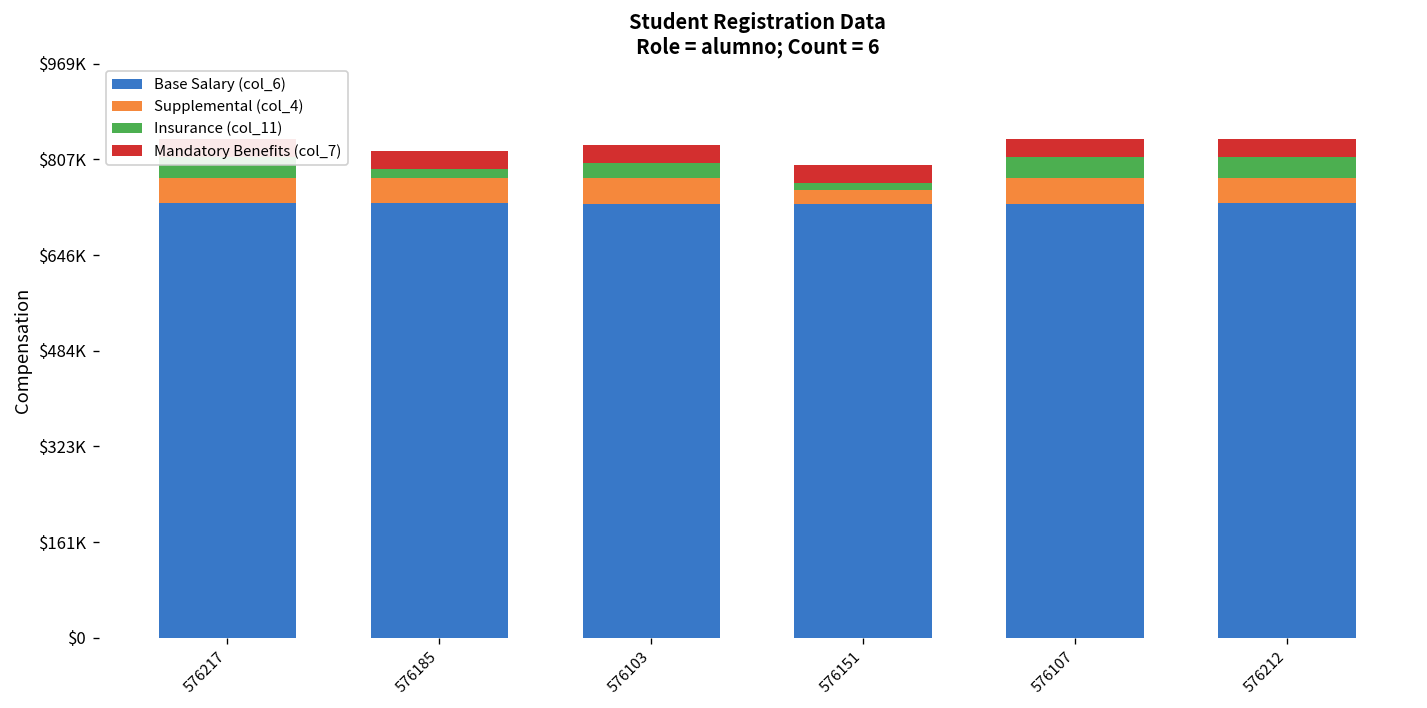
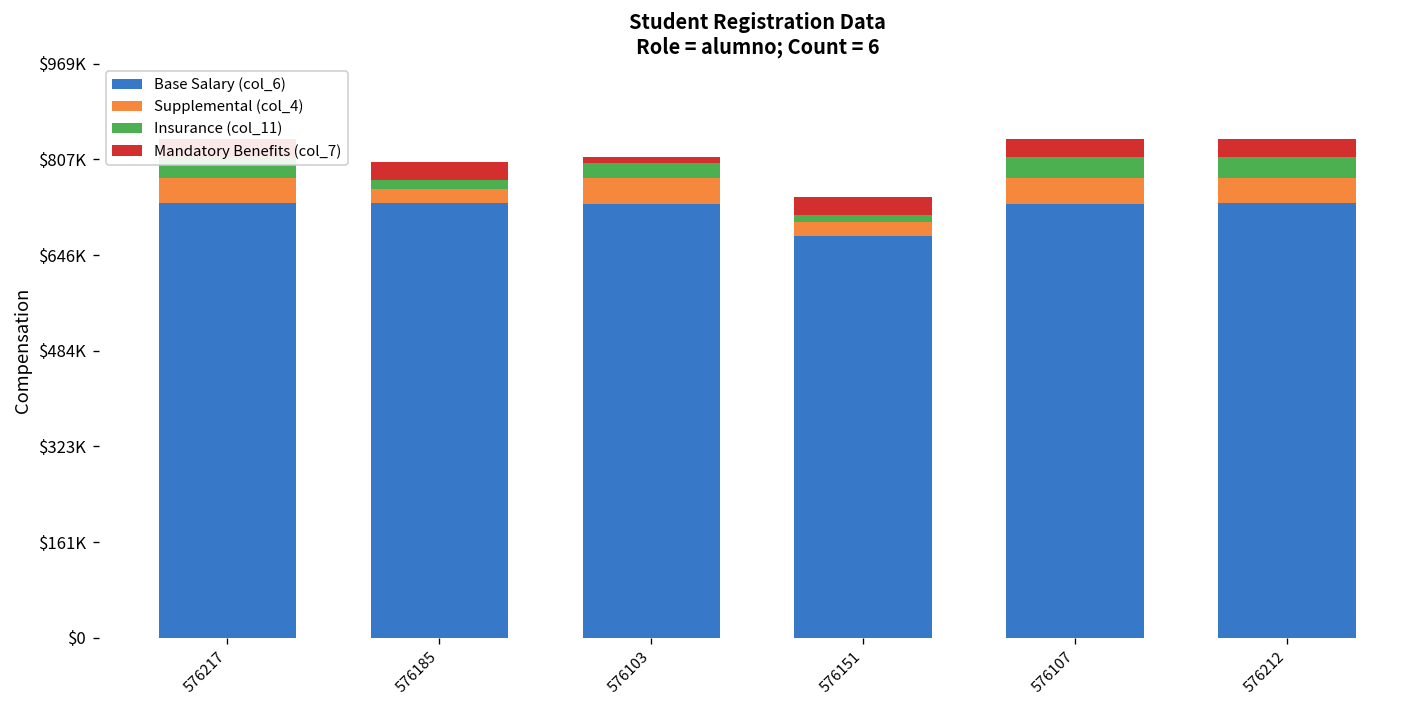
  {
    "Base Salary (col_6)": {
      "576217": "$730000",
      "576185": "$730000",
      "576103": "$730000",
-     "576151": "$730000",
+     "576151": "$680000",
      "576107": "$730000",
      "576212": "$730000"
    },
    "Supplemental (col_4)": {
      "576217": "$40000",
-     "576185": "$40000",
+     "576185": "$20000",
      "576103": "$40000",
      "576151": "$20000",
      "576107": "$40000",
      "576212": "$40000"
    },
    "Insurance (col_11)": {
      "576185": "$20000",
      "576103": "$30000",
      "576151": "$10000",
      "576107": "$30000",
      "576212": "$40000"
    },
    "Mandatory Benefits (col_7)": {
      "576185": "$30000",
-     "576103": "$30000",
+     "576103": "$10000",
      "576151": "$30000",
      "576107": "$30000",
      "576212": "$30000"
    }
  }
